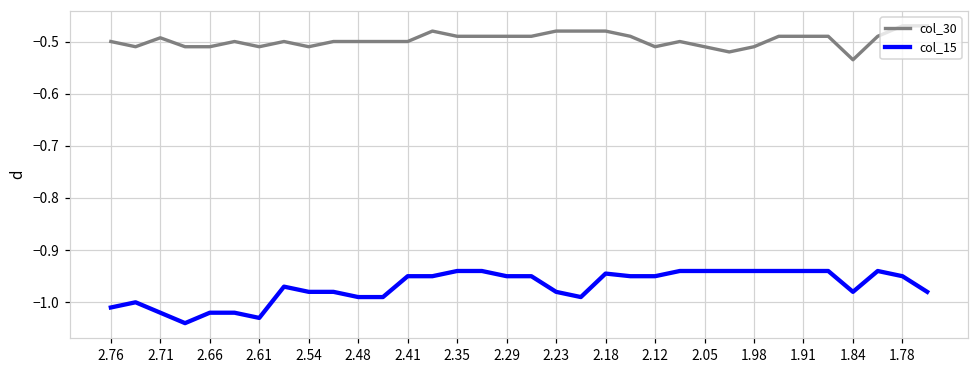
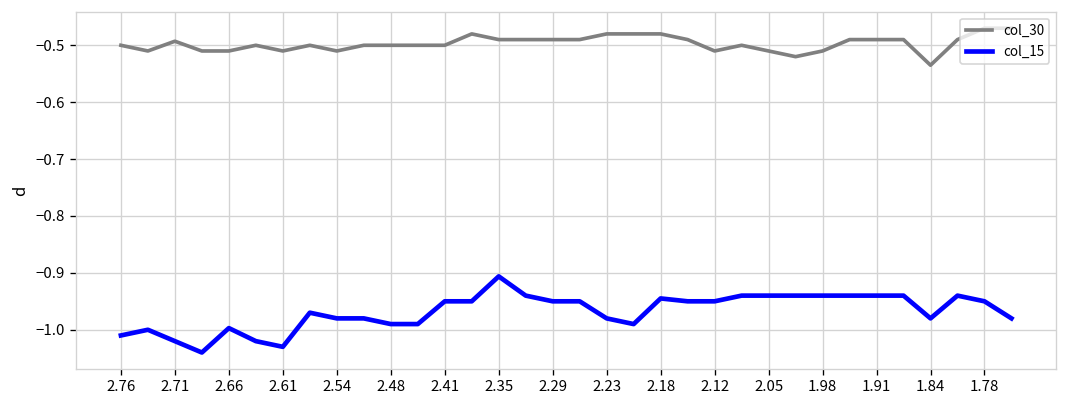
  {
    "col_30": {
      "2.76": -0.50,
      "2.71": -0.49,
      "2.66": -0.51,
      "2.61": -0.51,
      "2.54": -0.51,
      "2.48": -0.50,
      "2.41": -0.50,
      "2.35": -0.49,
      "2.29": -0.49,
      "2.23": -0.48,
      "2.18": -0.48,
      "2.12": -0.51,
      "2.05": -0.51,
      "1.98": -0.51,
      "1.91": -0.49,
      "1.84": -0.53
    },
    "col_15": {
      "2.76": -1.01,
      "2.71": -1.02,
-     "2.66": -1.02,
+     "2.66": -1.00,
      "2.61": -1.03,
      "2.54": -0.98,
      "2.48": -0.99,
      "2.41": -0.95,
-     "2.35": -0.94,
+     "2.35": -0.91,
      "2.29": -0.95,
      "2.23": -0.98,
      "2.18": -0.94,
      "2.12": -0.95,
      "2.05": -0.94,
      "1.98": -0.94,
      "1.91": -0.94,
      "1.84": -0.98,
      "1.78": -0.95
    }
  }
